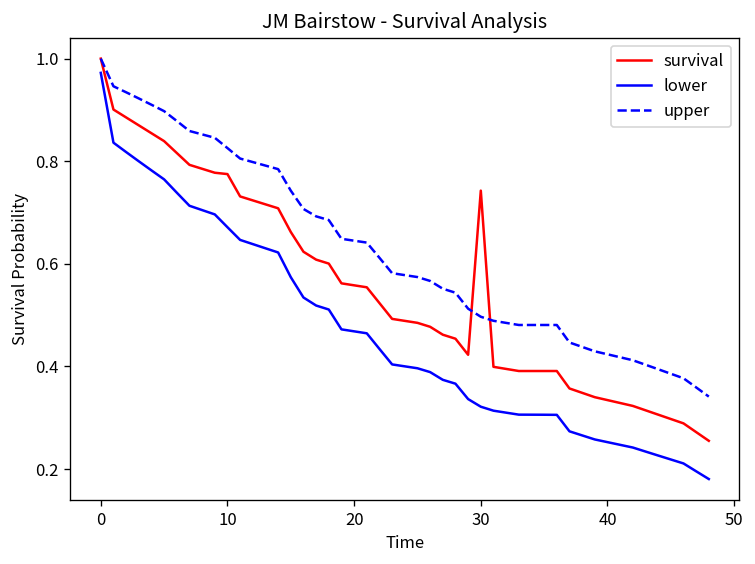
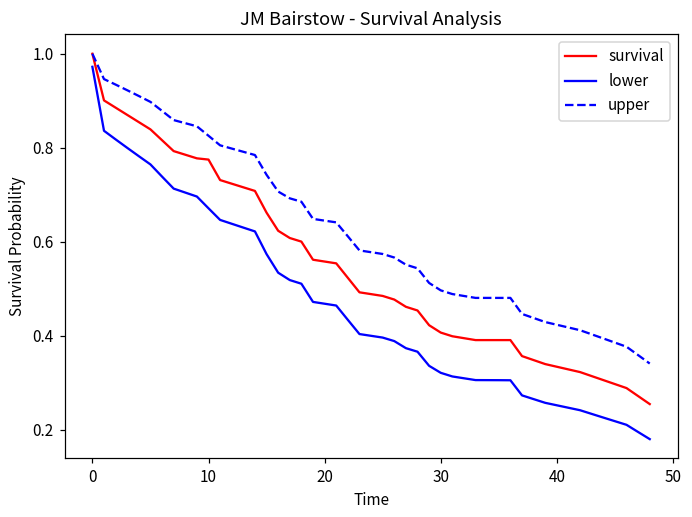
  {
    "survival": {
      "10": 0.77,
-     "30": 0.74
+     "30": 0.41
    }
  }
